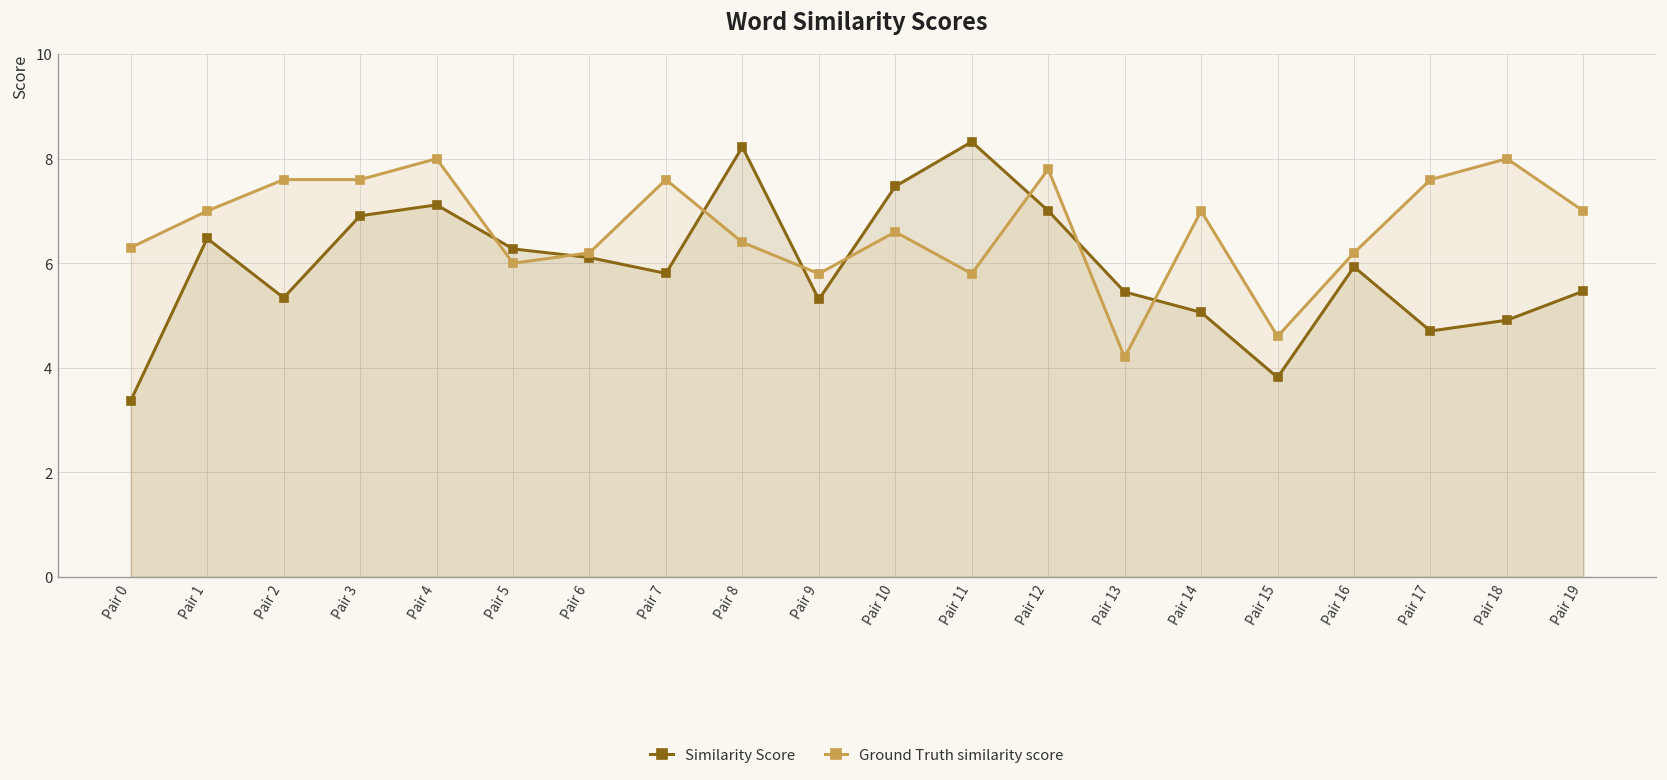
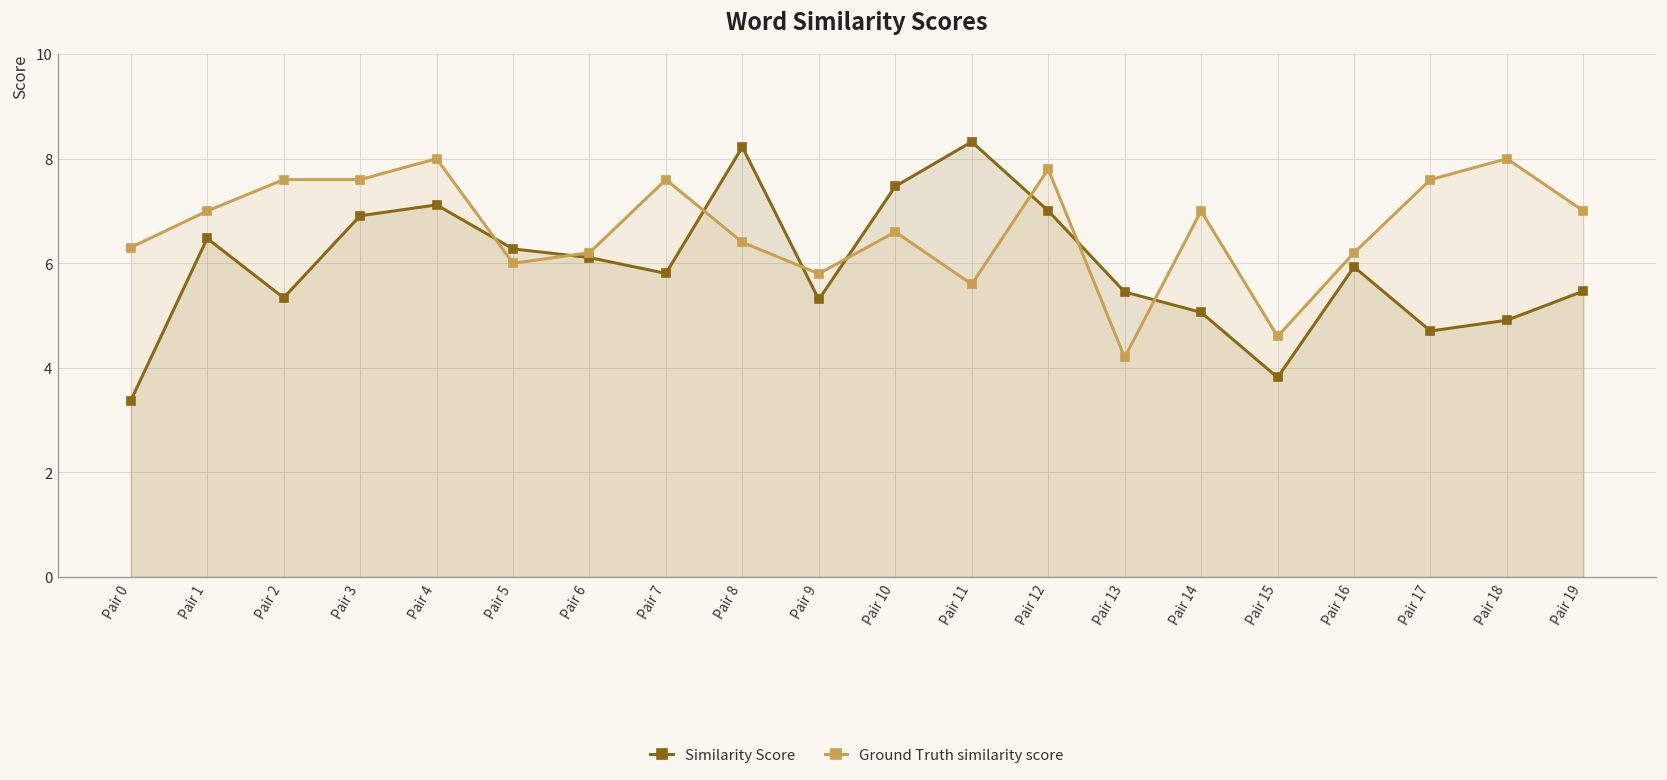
  {
    "Similarity Score": {
      "Pair 0": 3.4,
      "Pair 1": 6.5,
      "Pair 2": 5.3,
      "Pair 3": 6.9,
      "Pair 4": 7.1,
      "Pair 5": 6.3,
      "Pair 6": 6.1,
      "Pair 7": 5.8,
      "Pair 8": 8.2,
      "Pair 9": 5.3,
      "Pair 10": 7.5,
      "Pair 11": 8.3,
      "Pair 12": 7.0,
      "Pair 13": 5.5,
      "Pair 14": 5.1,
      "Pair 15": 3.8,
      "Pair 16": 5.9,
      "Pair 17": 4.7,
      "Pair 18": 4.9,
      "Pair 19": 5.5
    },
    "Ground Truth similarity score": {
      "Pair 0": 6.3,
      "Pair 1": 7.0,
      "Pair 2": 7.6,
      "Pair 3": 7.6,
      "Pair 4": 8.0,
      "Pair 5": 6.0,
      "Pair 6": 6.2,
      "Pair 7": 7.6,
      "Pair 8": 6.4,
      "Pair 9": 5.8,
      "Pair 10": 6.6,
-     "Pair 11": 5.8,
+     "Pair 11": 5.6,
      "Pair 12": 7.8,
      "Pair 13": 4.2,
      "Pair 14": 7.0,
      "Pair 15": 4.6,
      "Pair 16": 6.2,
      "Pair 17": 7.6,
      "Pair 18": 8.0,
      "Pair 19": 7.0
    }
  }
